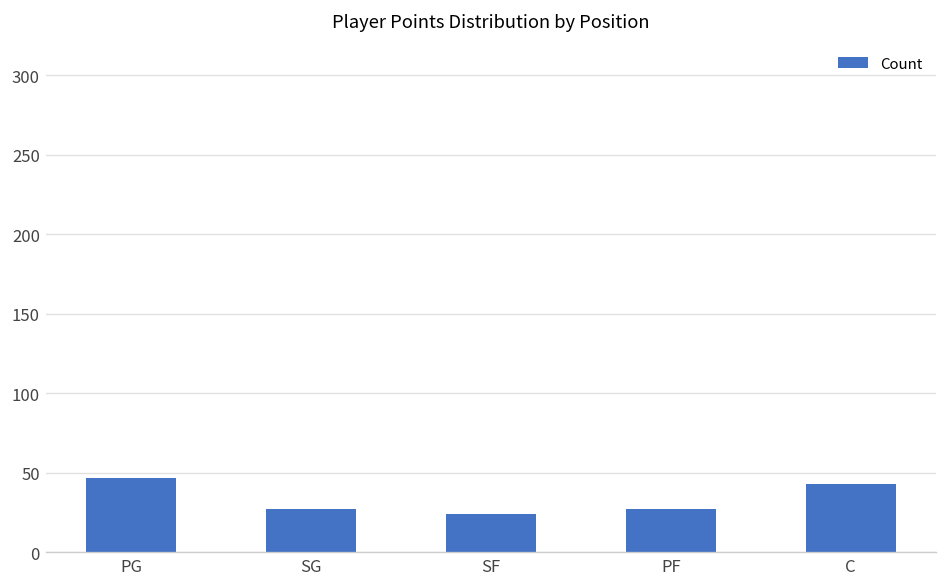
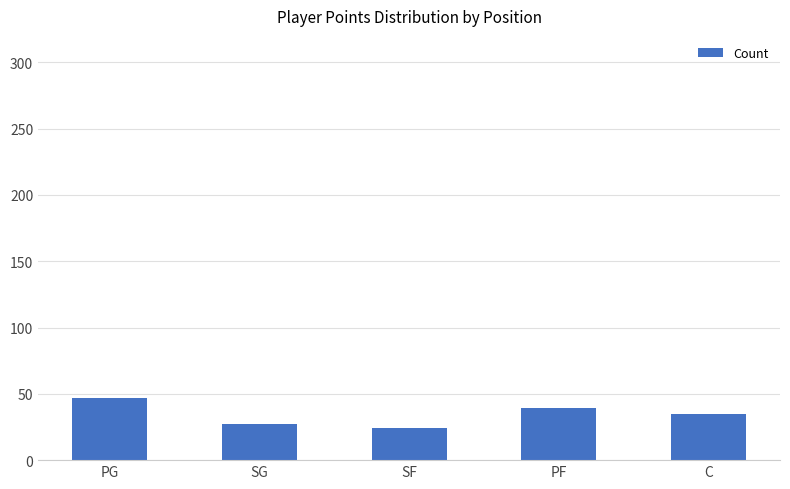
  {
    "PG": 47,
    "SG": 27,
    "SF": 24,
-   "PF": 27,
-   "C": 43
+   "PF": 39,
+   "C": 35
  }
